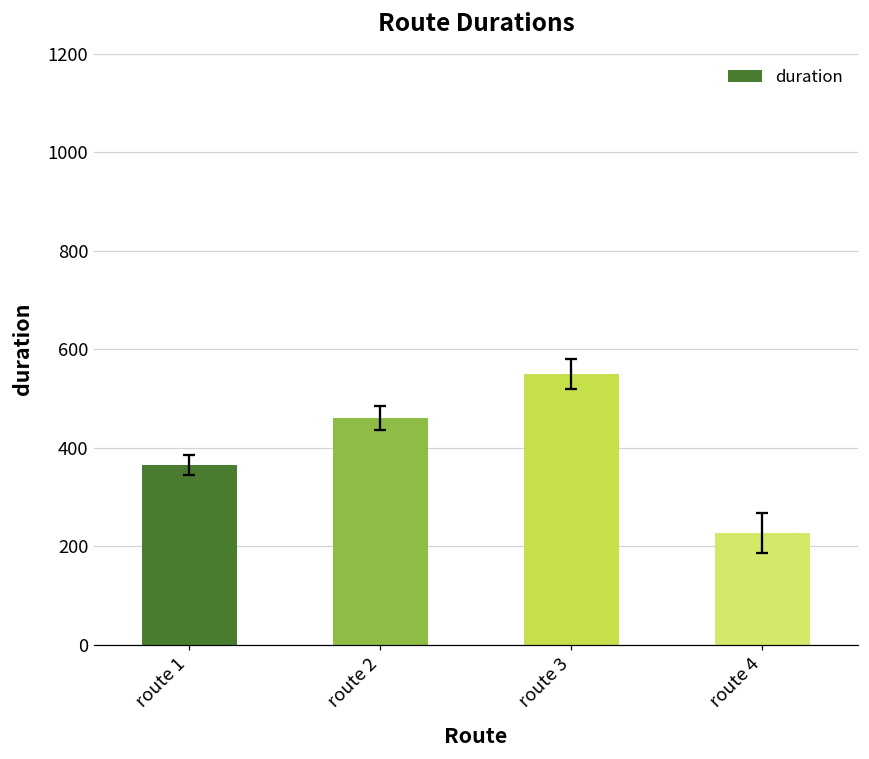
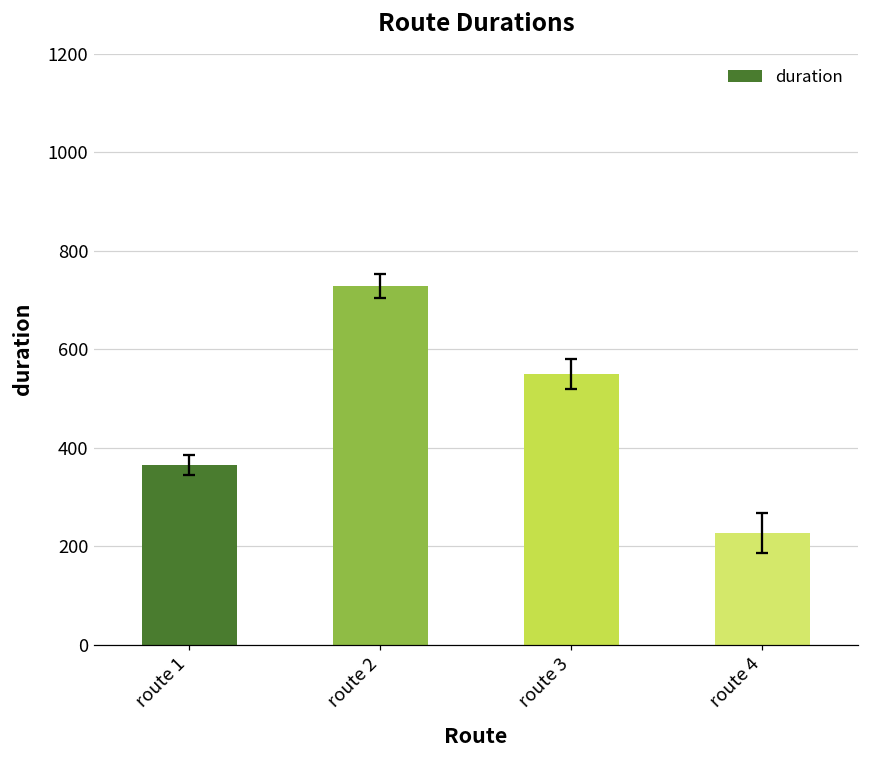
  {
    "duration": {
      "route 1": 370,
-     "route 2": 460,
+     "route 2": 730,
      "route 3": 550,
      "route 4": 230
    }
  }
